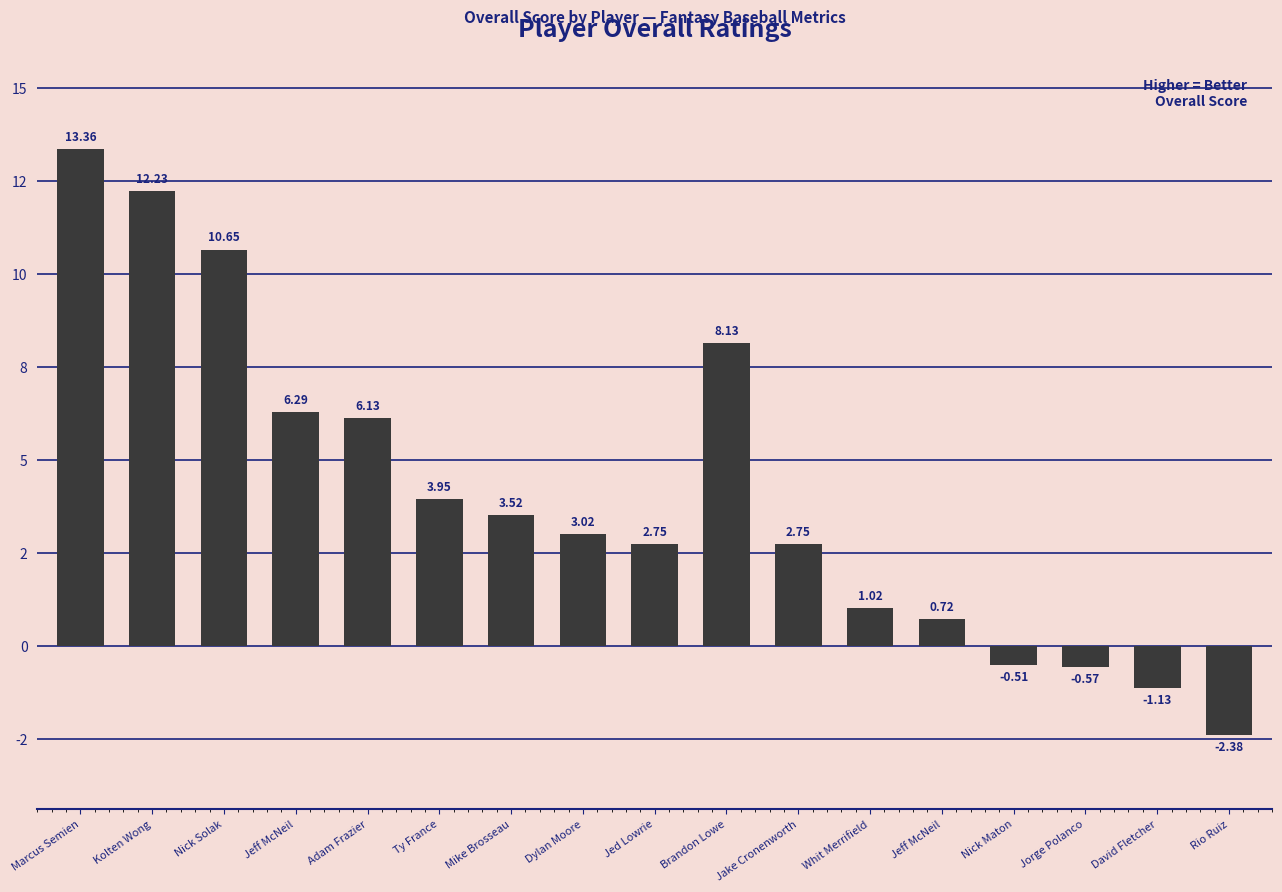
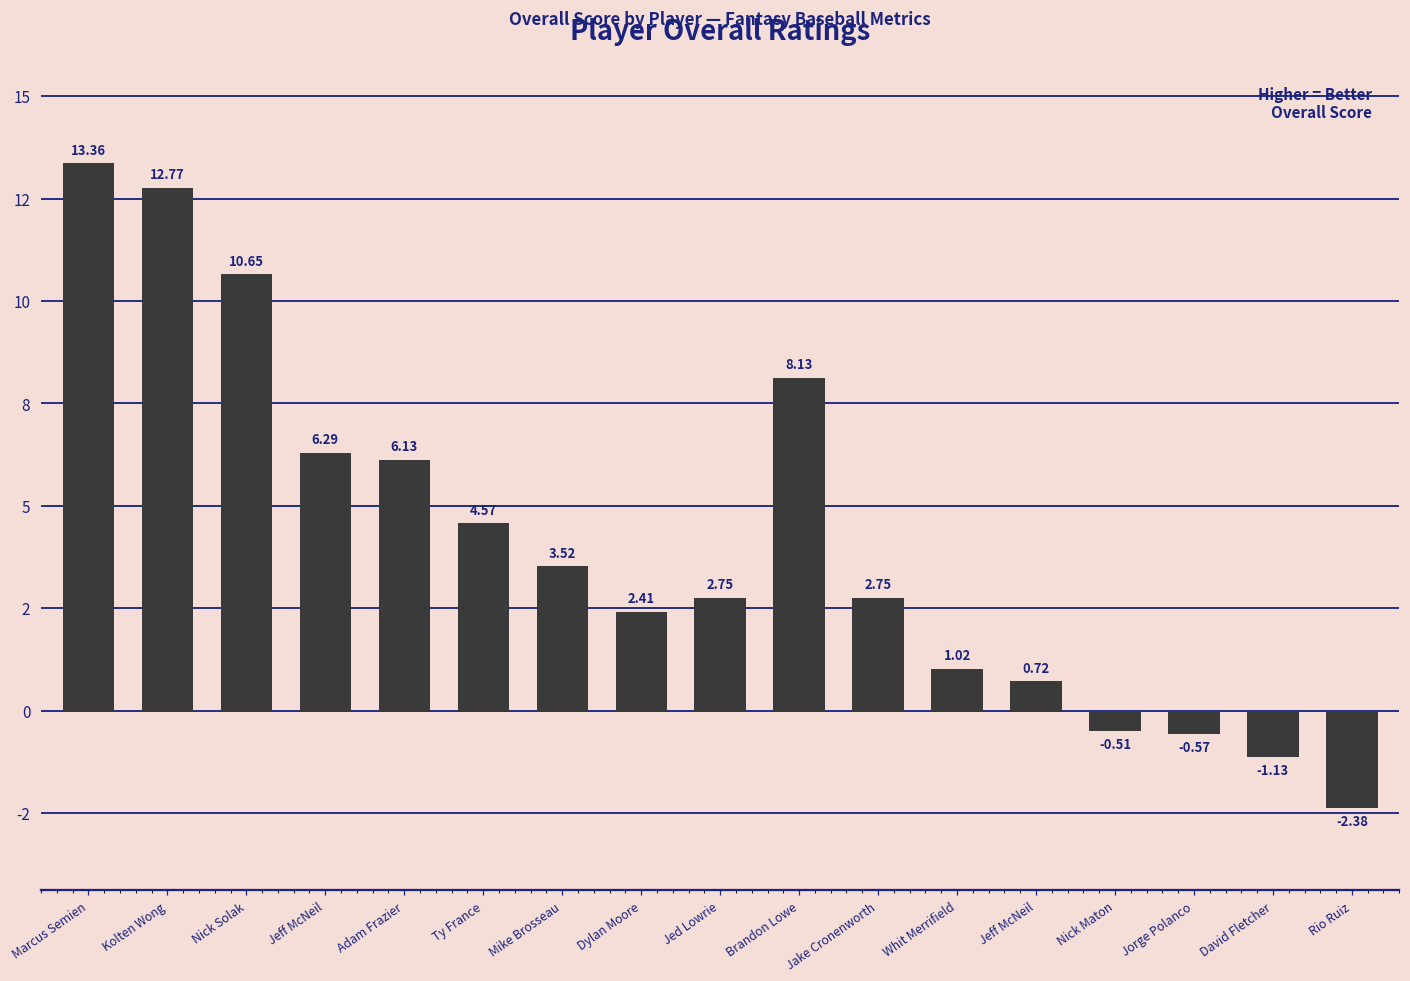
  {
    "Marcus Semien": 13.36,
-   "Kolten Wong": 12.23,
+   "Kolten Wong": 12.77,
    "Nick Solak": 10.65,
    "Adam Frazier": 6.13,
-   "Ty France": 3.95,
+   "Ty France": 4.57,
    "Mike Brosseau": 3.52,
-   "Dylan Moore": 3.02,
+   "Dylan Moore": 2.41,
    "Jed Lowrie": 2.75,
    "Brandon Lowe": 8.13,
    "Jake Cronenworth": 2.75,
    "Whit Merrifield": 1.02,
    "Nick Maton": -0.51,
    "Jorge Polanco": -0.57,
    "David Fletcher": -1.13,
    "Rio Ruiz": -2.38
  }
